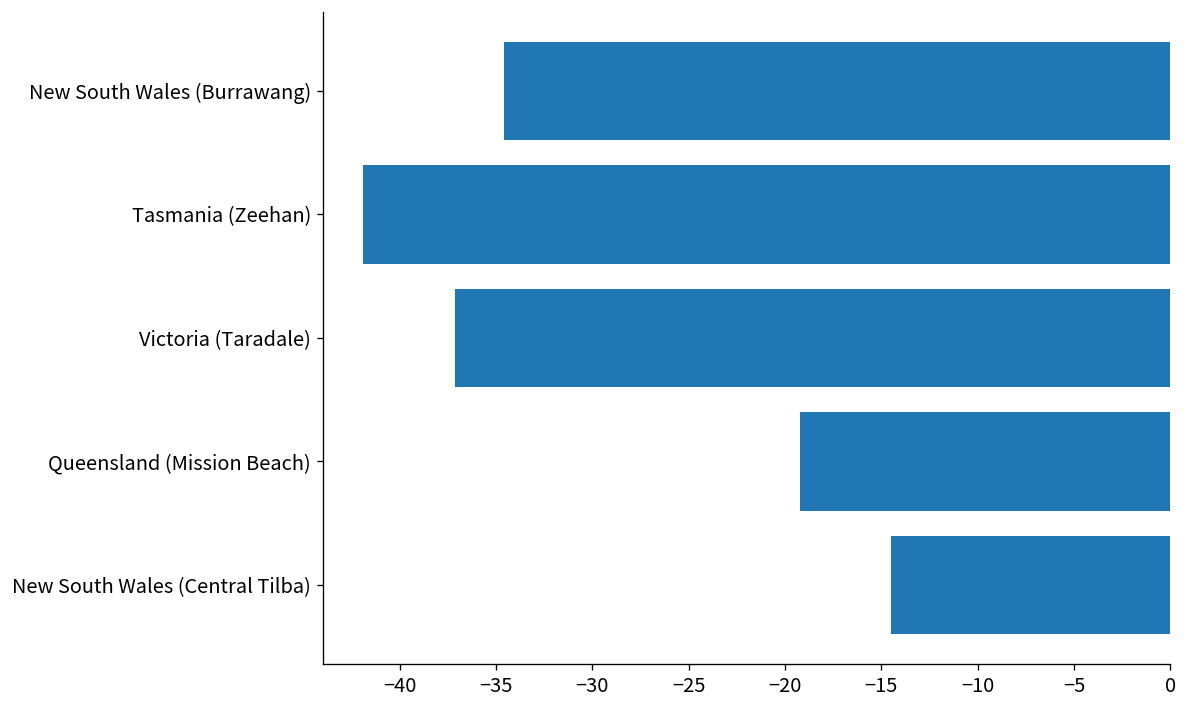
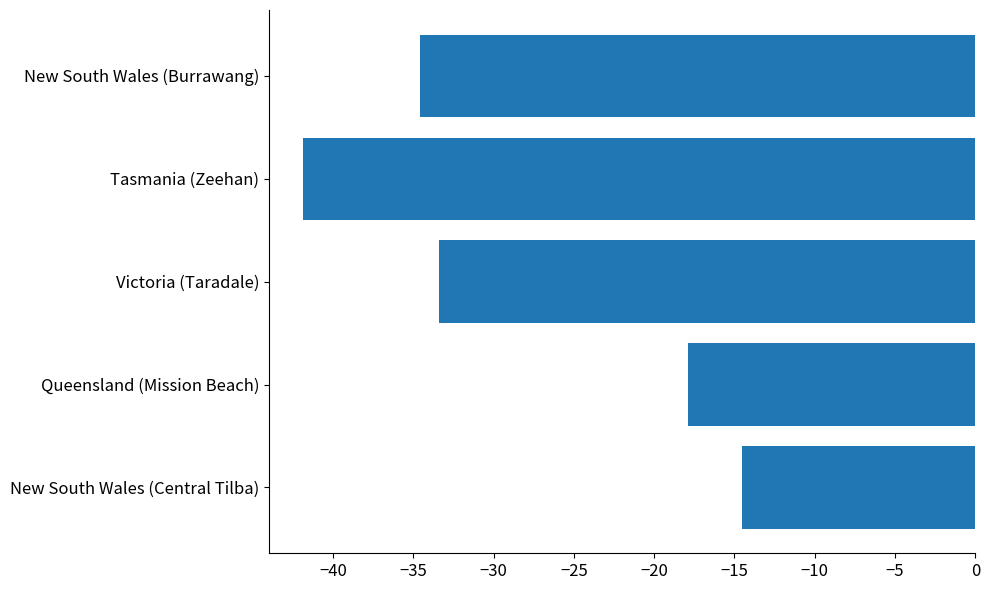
  {
    "New South Wales (Burrawang)": -34.6,
    "Tasmania (Zeehan)": -41.9,
-   "Victoria (Taradale)": -37.1,
-   "Queensland (Mission Beach)": -19.2,
+   "Victoria (Taradale)": -33.4,
+   "Queensland (Mission Beach)": -17.9,
    "New South Wales (Central Tilba)": -14.5
  }
